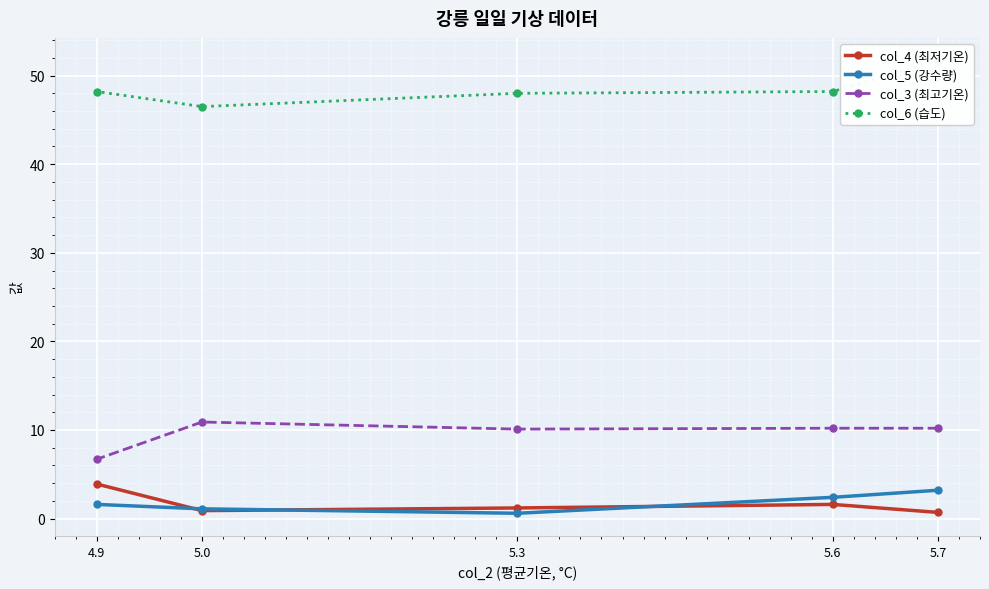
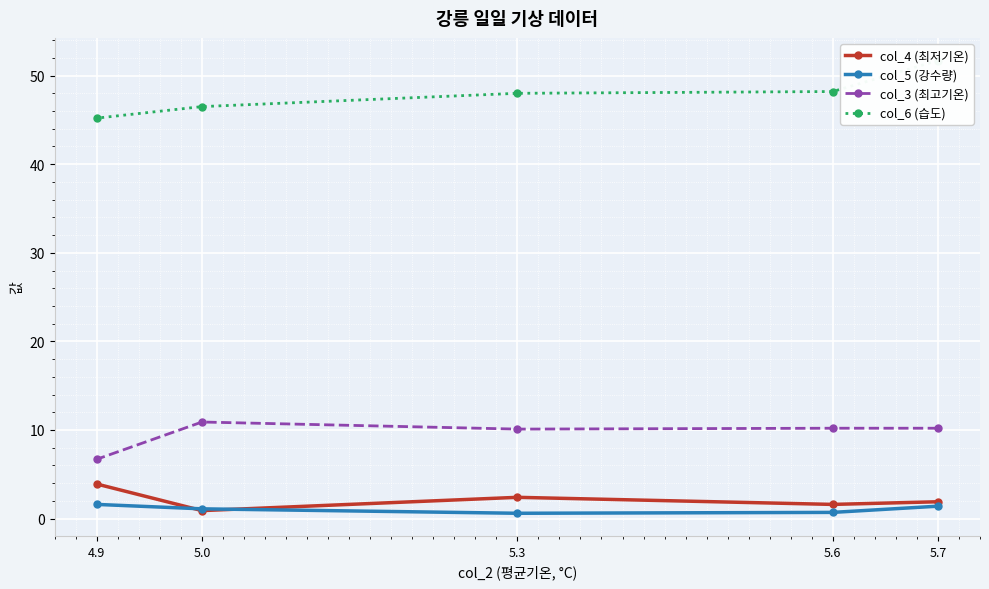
  {
    "col_4 (최저기온)": {
      "4.9": 4,
-     "5.3": 1,
+     "5.3": 2,
      "5.6": 2,
-     "5.7": 1
+     "5.7": 2
    },
    "col_5 (강수량)": {
      "4.9": 2,
      "5.3": 1,
-     "5.6": 2,
-     "5.7": 3
+     "5.6": 1,
+     "5.7": 1
    },
    "col_3 (최고기온)": {
      "4.9": 7,
      "5.0": 11,
      "5.3": 10,
      "5.6": 10,
      "5.7": 10
    },
    "col_6 (습도)": {
-     "4.9": 48,
+     "4.9": 45,
      "5.0": 47,
      "5.3": 48,
      "5.6": 48
    }
  }
